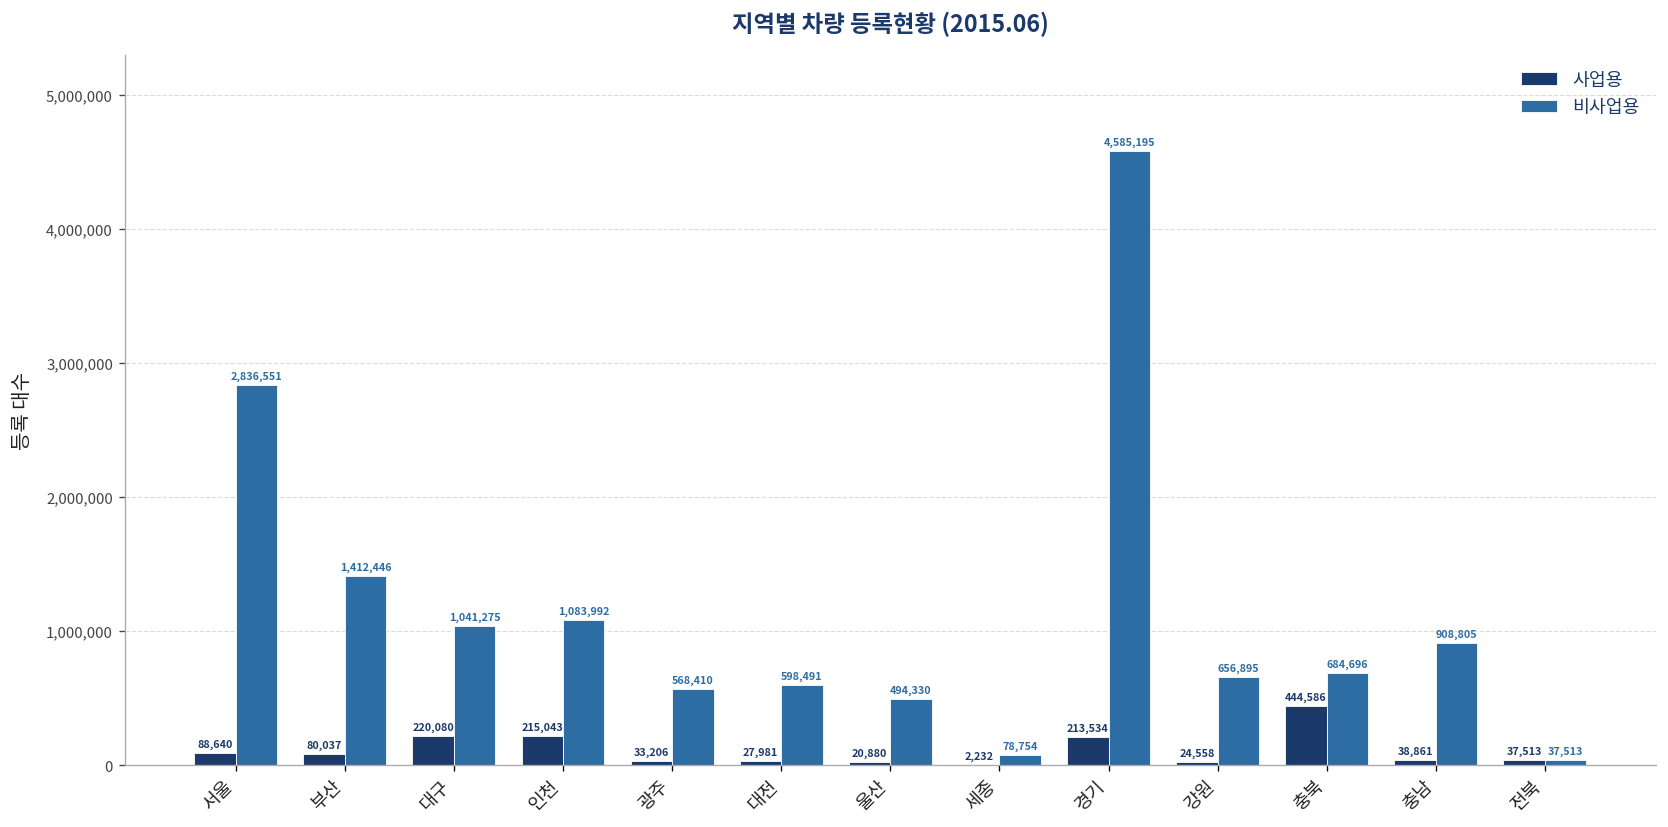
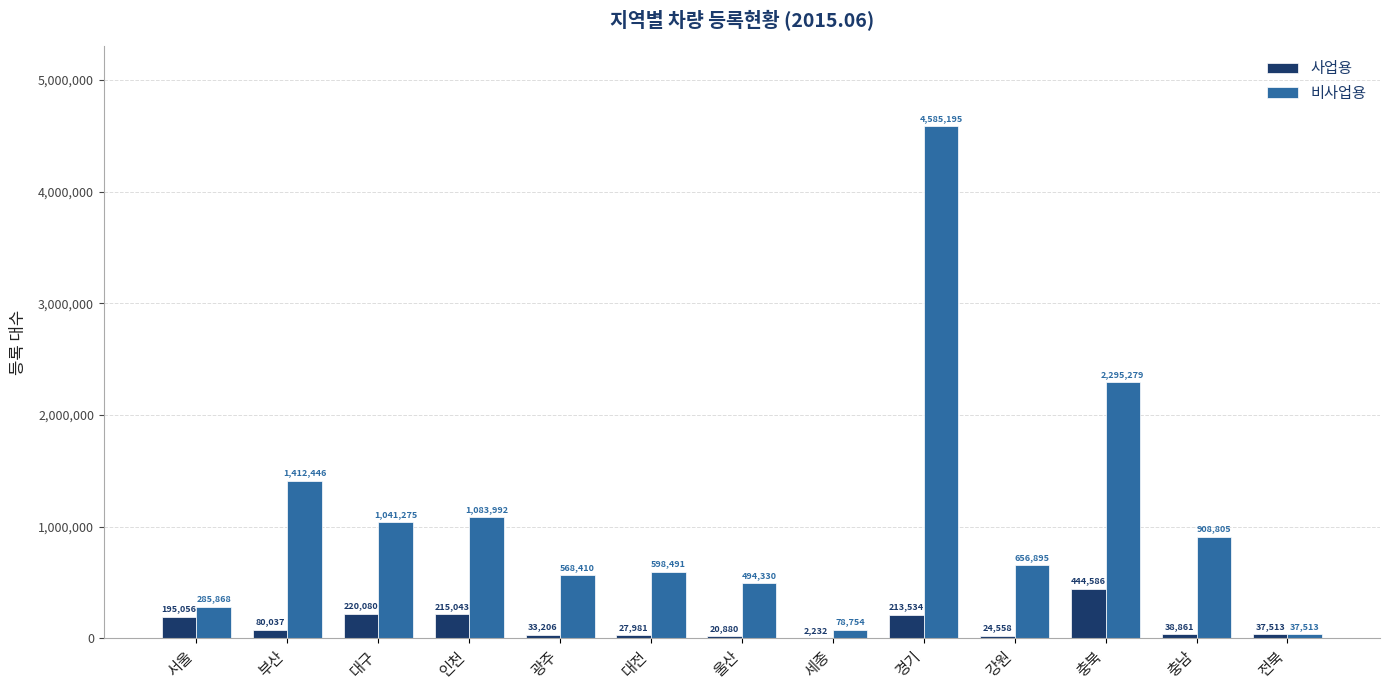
  {
    "사업용": {
-     "서울": "88,640",
+     "서울": "195,056",
      "부산": "80,037",
      "대구": "220,080",
      "인천": "215,043",
      "광주": "33,206",
      "대전": "27,981",
      "울산": "20,880",
      "세종": "2,232",
      "경기": "213,534",
      "강원": "24,558",
      "충북": "444,586",
      "충남": "38,861",
      "전북": "37,513"
    },
    "비사업용": {
-     "서울": "2,836,551",
+     "서울": "285,868",
      "부산": "1,412,446",
      "대구": "1,041,275",
      "인천": "1,083,992",
      "광주": "568,410",
      "대전": "598,491",
      "울산": "494,330",
      "세종": "78,754",
      "경기": "4,585,195",
      "강원": "656,895",
-     "충북": "684,696",
+     "충북": "2,295,279",
      "충남": "908,805",
      "전북": "37,513"
    }
  }
